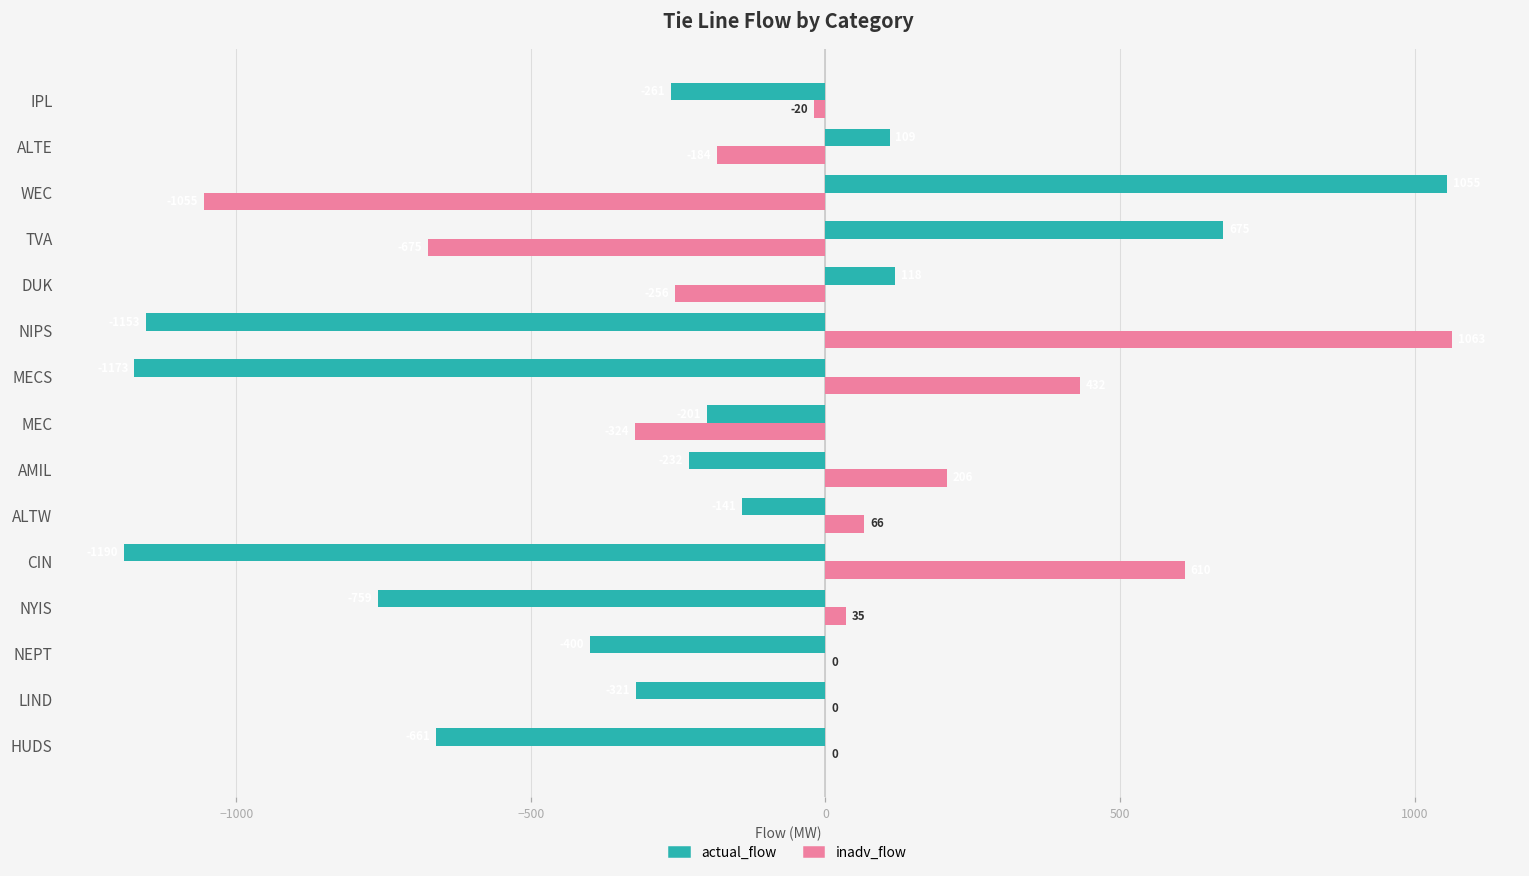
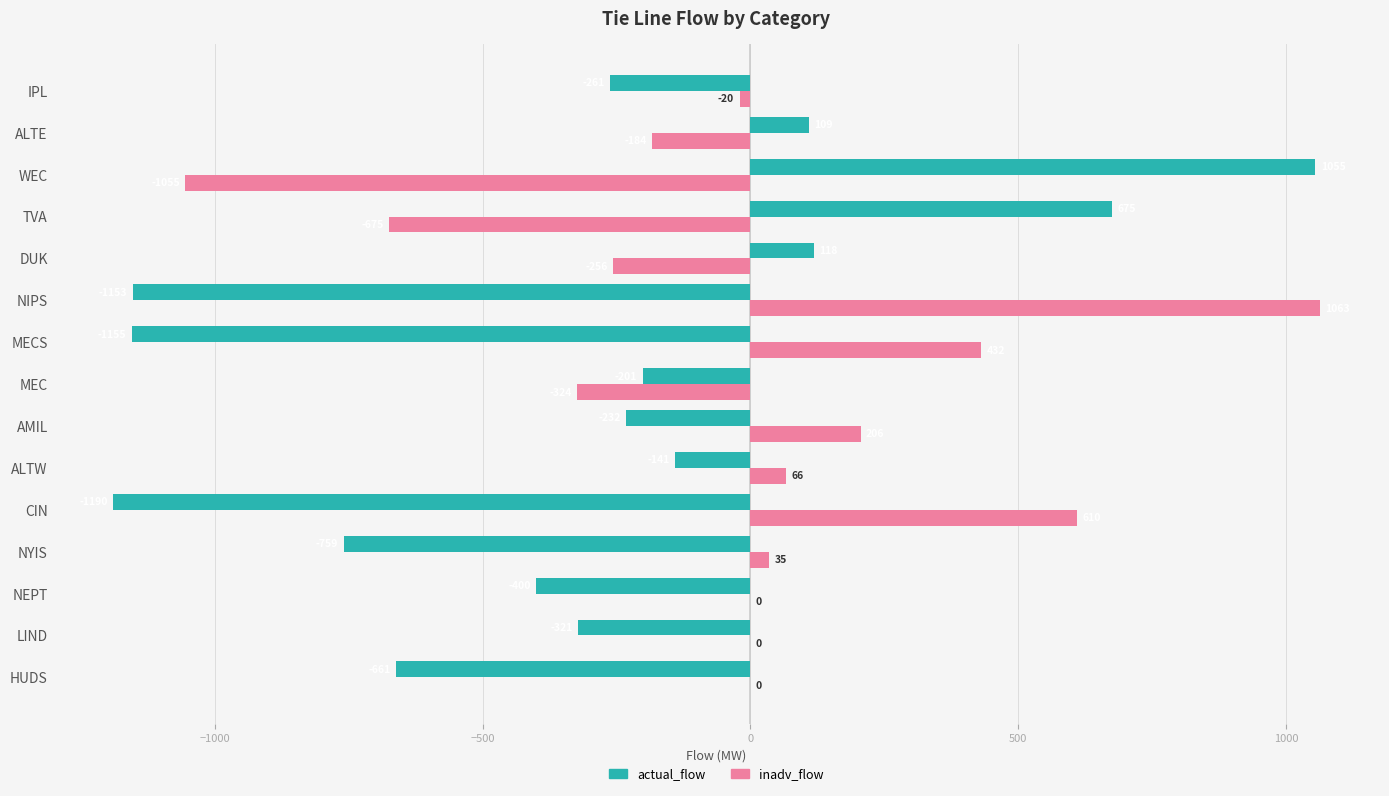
  {
    "actual_flow": {
      "IPL": -260,
      "ALTE": 110,
      "WEC": 1060,
      "TVA": 680,
      "DUK": 120,
      "NIPS": -1150,
-     "MECS": -1170,
+     "MECS": -1160,
      "MEC": -200,
      "AMIL": -230,
      "ALTW": -140,
      "CIN": -1190,
      "NYIS": -760,
      "NEPT": -400,
      "LIND": -320,
      "HUDS": -660
    },
    "inadv_flow": {
      "IPL": -20,
      "ALTW": 66,
      "NYIS": 35,
      "NEPT": 0,
      "LIND": 0,
      "HUDS": 0
    }
  }
